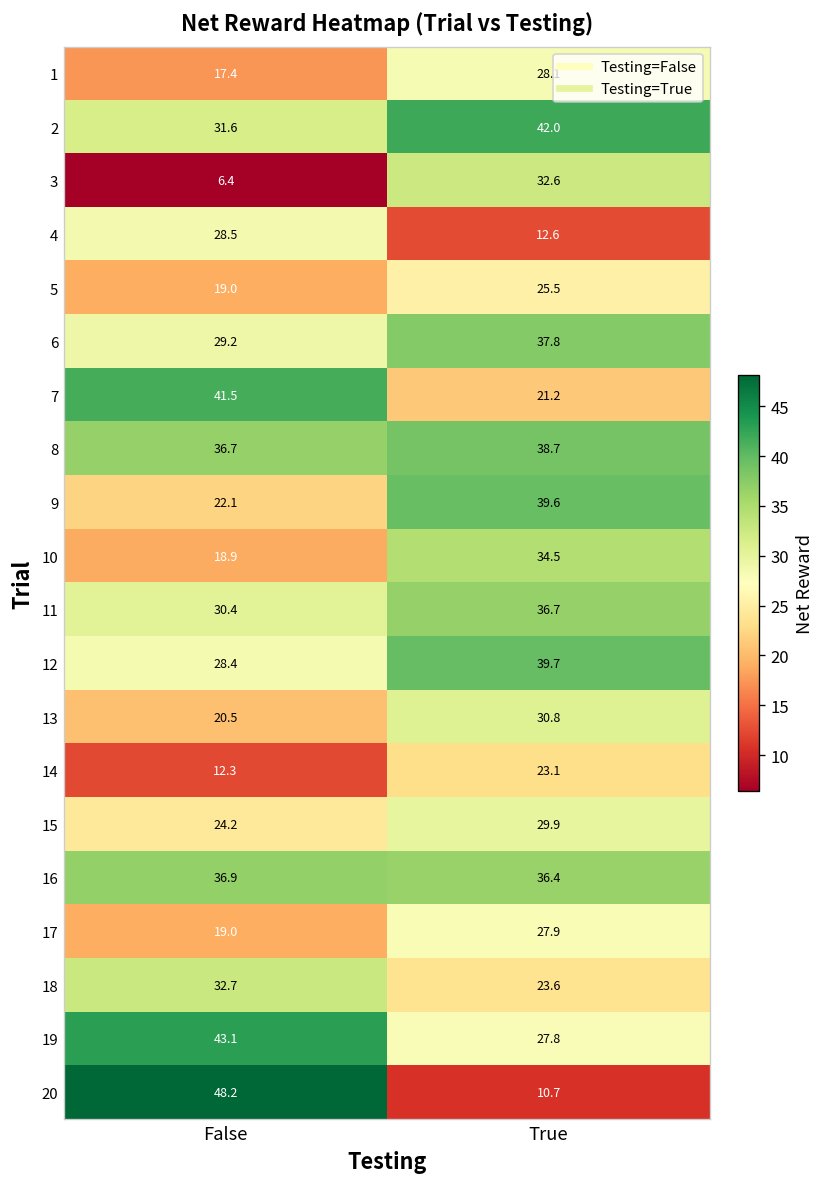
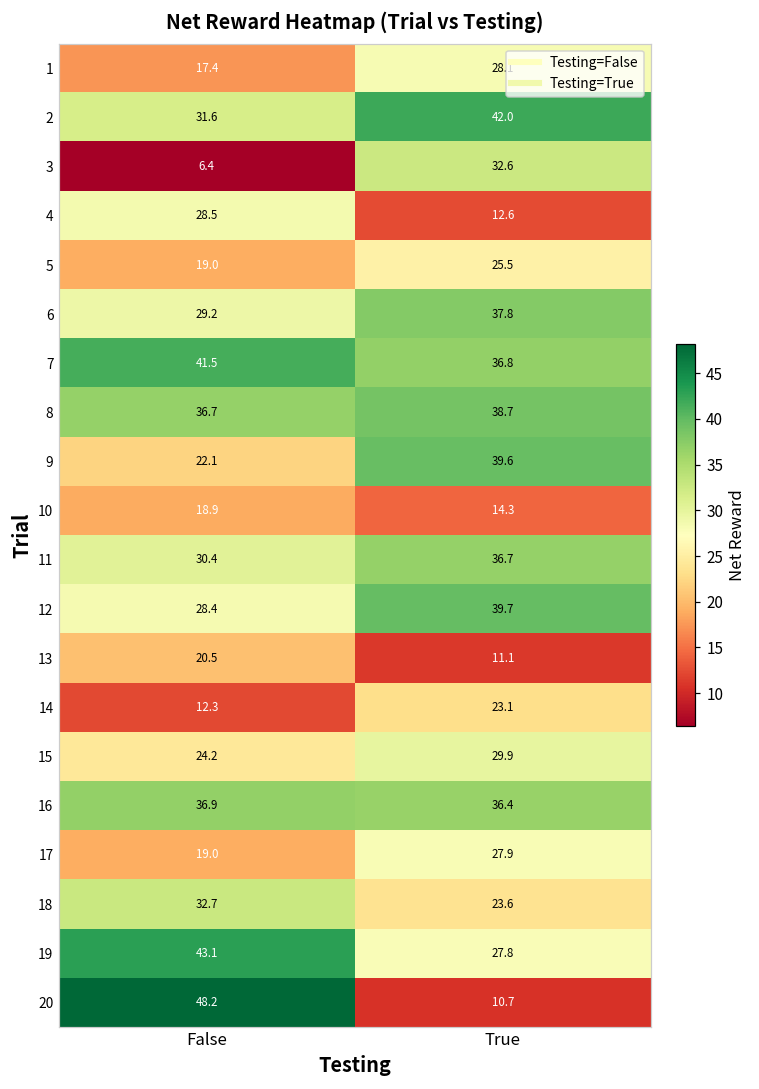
  {
    "1": {
      "False": 17.4
    },
    "2": {
      "False": 31.6,
      "True": 42.0
    },
    "3": {
      "False": 6.4,
      "True": 32.6
    },
    "4": {
      "False": 28.5,
      "True": 12.6
    },
    "5": {
      "False": 19.0,
      "True": 25.5
    },
    "6": {
      "False": 29.2,
      "True": 37.8
    },
    "7": {
      "False": 41.5,
-     "True": 21.2
+     "True": 36.8
    },
    "8": {
      "False": 36.7,
      "True": 38.7
    },
    "9": {
      "False": 22.1,
      "True": 39.6
    },
    "10": {
      "False": 18.9,
-     "True": 34.5
+     "True": 14.3
    },
    "11": {
      "False": 30.4,
      "True": 36.7
    },
    "12": {
      "False": 28.4,
      "True": 39.7
    },
    "13": {
      "False": 20.5,
-     "True": 30.8
+     "True": 11.1
    },
    "14": {
      "False": 12.3,
      "True": 23.1
    },
    "15": {
      "False": 24.2,
      "True": 29.9
    },
    "16": {
      "False": 36.9,
      "True": 36.4
    },
    "17": {
      "False": 19.0,
      "True": 27.9
    },
    "18": {
      "False": 32.7,
      "True": 23.6
    },
    "19": {
      "False": 43.1,
      "True": 27.8
    },
    "20": {
      "False": 48.2,
      "True": 10.7
    }
  }
